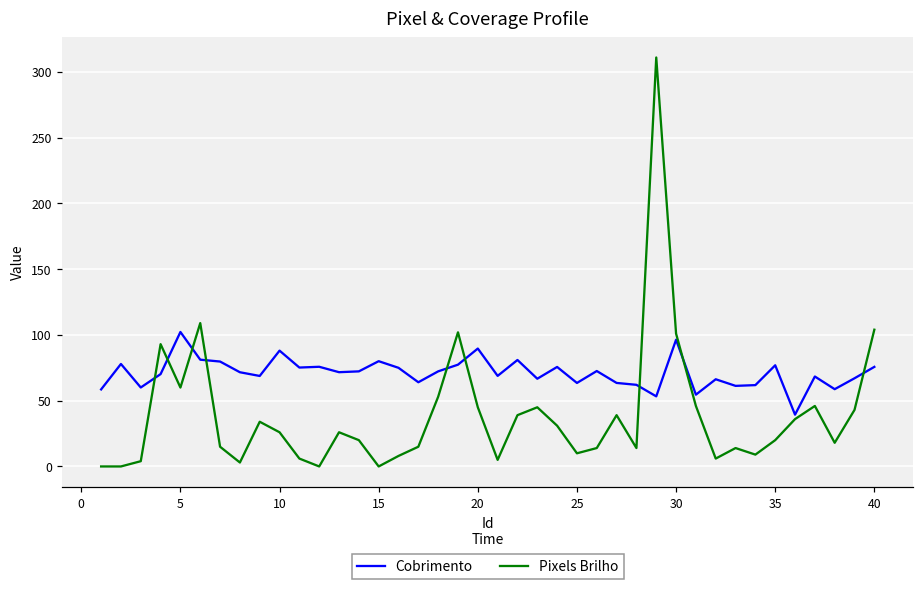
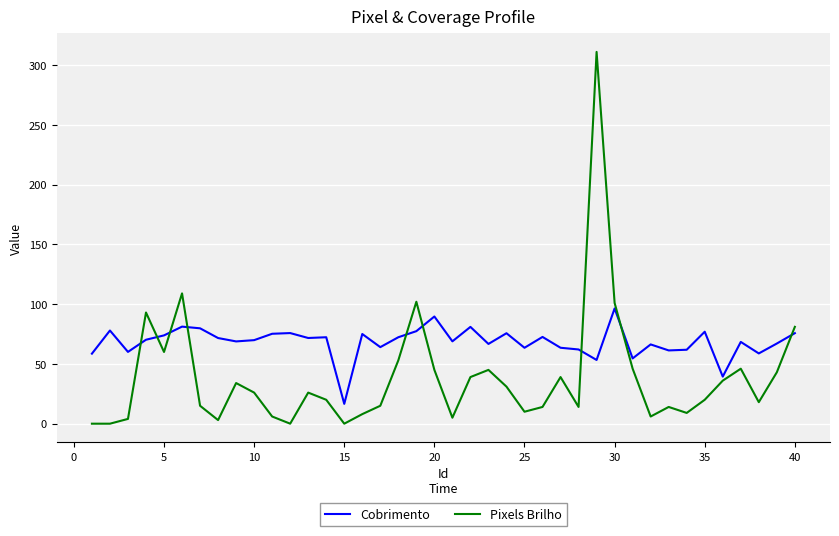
  {
    "Cobrimento": {
-     "5": 102,
-     "10": 88,
-     "15": 80,
+     "5": 74,
+     "10": 70,
+     "15": 17,
      "20": 90,
      "25": 63,
      "30": 96,
      "35": 77,
      "40": 76
    },
    "Pixels Brilho": {
      "5": 60,
      "10": 26,
      "15": 0,
      "20": 45,
      "25": 10,
      "30": 101,
      "35": 20,
-     "40": 104
+     "40": 81
    }
  }
